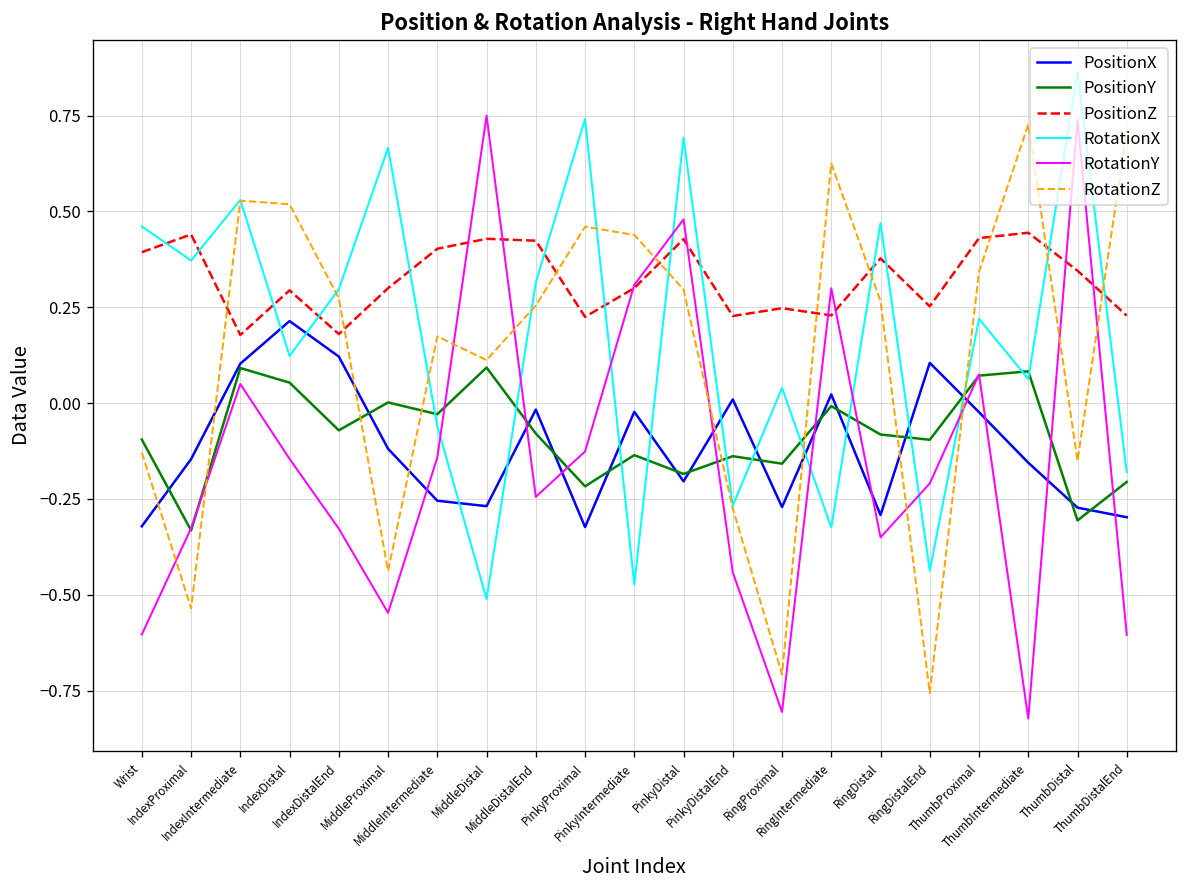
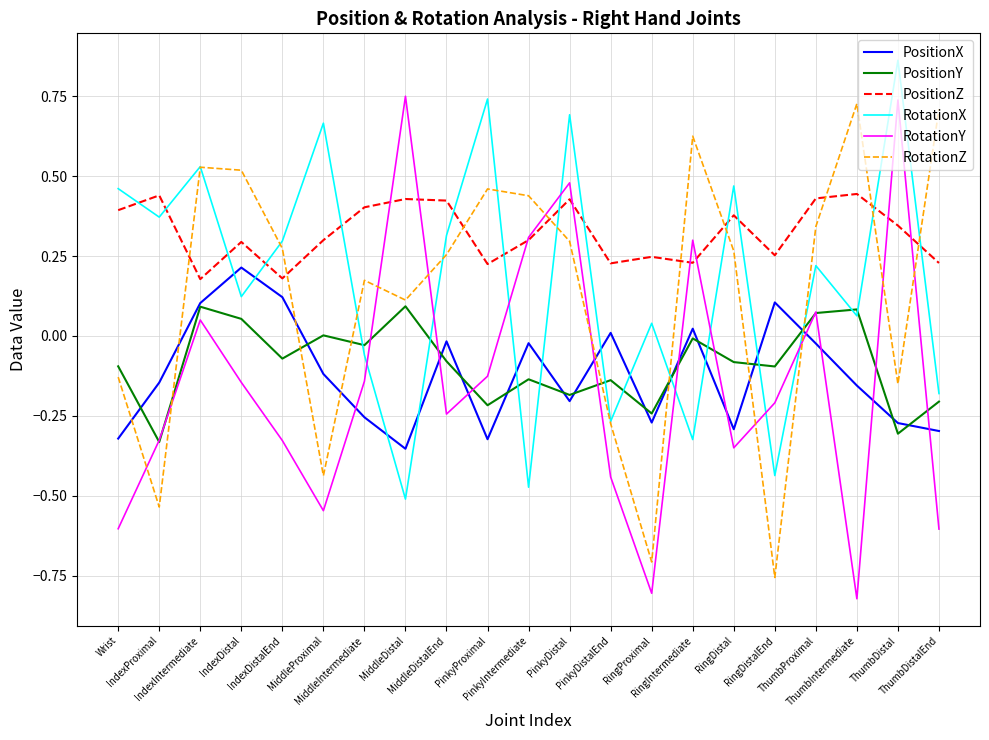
  {
    "PositionX": {
      "Wrist": -0.32,
      "IndexProximal": -0.15,
      "IndexIntermediate": 0.10,
      "IndexDistal": 0.21,
      "IndexDistalEnd": 0.12,
      "MiddleProximal": -0.12,
      "MiddleIntermediate": -0.25,
-     "MiddleDistal": -0.27,
+     "MiddleDistal": -0.35,
      "MiddleDistalEnd": -0.02,
      "PinkyProximal": -0.32,
      "PinkyIntermediate": -0.02,
      "PinkyDistal": -0.20,
      "PinkyDistalEnd": 0.01,
      "RingProximal": -0.27,
      "RingIntermediate": 0.02,
      "RingDistal": -0.29,
      "RingDistalEnd": 0.10,
      "ThumbProximal": -0.02,
      "ThumbIntermediate": -0.16,
      "ThumbDistal": -0.27,
      "ThumbDistalEnd": -0.30
    },
    "PositionY": {
      "Wrist": -0.10,
      "IndexIntermediate": 0.09,
      "IndexDistal": 0.05,
      "IndexDistalEnd": -0.07,
      "MiddleProximal": 0.00,
      "MiddleIntermediate": -0.03,
      "MiddleDistal": 0.09,
      "MiddleDistalEnd": -0.08,
      "PinkyProximal": -0.22,
      "PinkyIntermediate": -0.14,
      "PinkyDistal": -0.18,
      "PinkyDistalEnd": -0.14,
-     "RingProximal": -0.16,
+     "RingProximal": -0.24,
      "RingIntermediate": -0.01,
      "RingDistal": -0.08,
      "RingDistalEnd": -0.10,
      "ThumbIntermediate": 0.08,
      "ThumbDistal": -0.31,
      "ThumbDistalEnd": -0.21
    },
    "PositionZ": {
      "Wrist": 0.39,
      "IndexProximal": 0.44,
      "IndexIntermediate": 0.18,
      "IndexDistal": 0.29,
      "IndexDistalEnd": 0.18,
      "MiddleProximal": 0.30,
      "MiddleIntermediate": 0.40,
      "MiddleDistal": 0.43,
      "MiddleDistalEnd": 0.42,
      "PinkyProximal": 0.23,
      "PinkyIntermediate": 0.30,
      "PinkyDistal": 0.43,
      "PinkyDistalEnd": 0.23,
      "RingProximal": 0.25,
      "RingIntermediate": 0.23,
      "RingDistal": 0.38,
      "RingDistalEnd": 0.25,
      "ThumbProximal": 0.43,
      "ThumbIntermediate": 0.44,
      "ThumbDistal": 0.35,
      "ThumbDistalEnd": 0.23
    },
    "RotationX": {
      "Wrist": 0.46,
      "IndexProximal": 0.37,
      "IndexDistal": 0.12,
      "IndexDistalEnd": 0.30,
      "MiddleProximal": 0.67,
      "MiddleIntermediate": -0.06,
      "MiddleDistal": -0.51,
      "MiddleDistalEnd": 0.31,
      "PinkyProximal": 0.74,
      "PinkyIntermediate": -0.47,
      "PinkyDistal": 0.69,
      "RingProximal": 0.04,
      "RingIntermediate": -0.32,
      "RingDistal": 0.47,
      "RingDistalEnd": -0.44,
      "ThumbProximal": 0.22,
      "ThumbIntermediate": 0.06,
      "ThumbDistalEnd": -0.18
    },
    "RotationY": {
      "Wrist": -0.60,
      "IndexIntermediate": 0.05,
      "IndexDistal": -0.15,
      "IndexDistalEnd": -0.33,
      "MiddleProximal": -0.55,
      "MiddleIntermediate": -0.14,
      "MiddleDistal": 0.75,
      "MiddleDistalEnd": -0.24,
      "PinkyProximal": -0.13,
      "PinkyIntermediate": 0.31,
      "PinkyDistal": 0.48,
      "PinkyDistalEnd": -0.44,
      "RingProximal": -0.81,
      "RingIntermediate": 0.30,
      "RingDistal": -0.35,
      "RingDistalEnd": -0.21,
      "ThumbIntermediate": -0.82,
      "ThumbDistalEnd": -0.60
    },
    "RotationZ": {
      "Wrist": -0.13,
      "IndexProximal": -0.54,
      "IndexDistal": 0.52,
      "IndexDistalEnd": 0.27,
      "MiddleProximal": -0.44,
      "MiddleIntermediate": 0.17,
      "MiddleDistal": 0.11,
      "MiddleDistalEnd": 0.25,
      "PinkyProximal": 0.46,
      "PinkyIntermediate": 0.44,
      "PinkyDistal": 0.30,
      "RingProximal": -0.71,
      "RingIntermediate": 0.63,
      "RingDistal": 0.27,
      "RingDistalEnd": -0.76,
      "ThumbProximal": 0.34,
      "ThumbIntermediate": 0.73,
      "ThumbDistal": -0.15
    }
  }
